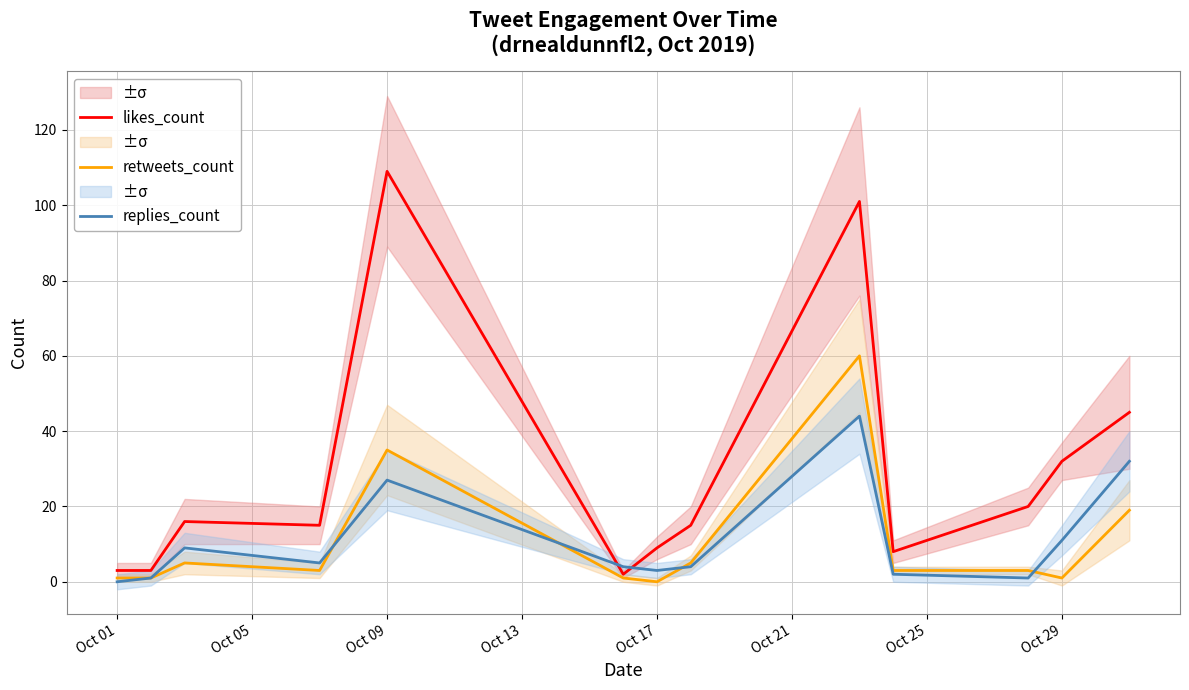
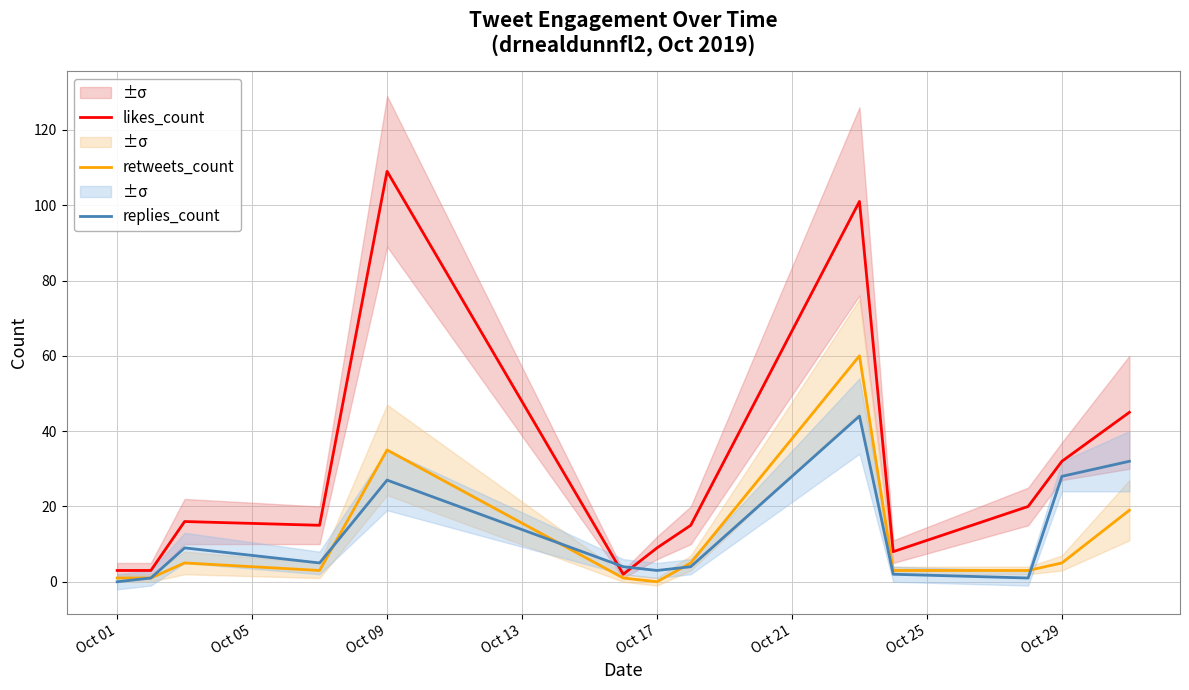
  {
    "likes_count": {
      "Oct 01": 3,
      "Oct 09": 109,
      "Oct 17": 9
    },
    "retweets_count": {
      "Oct 01": 1,
      "Oct 17": 0,
-     "Oct 29": 1
+     "Oct 29": 5
    },
    "replies_count": {
      "Oct 01": 0,
      "Oct 09": 27,
      "Oct 17": 3,
-     "Oct 29": 11
+     "Oct 29": 28
    }
  }
